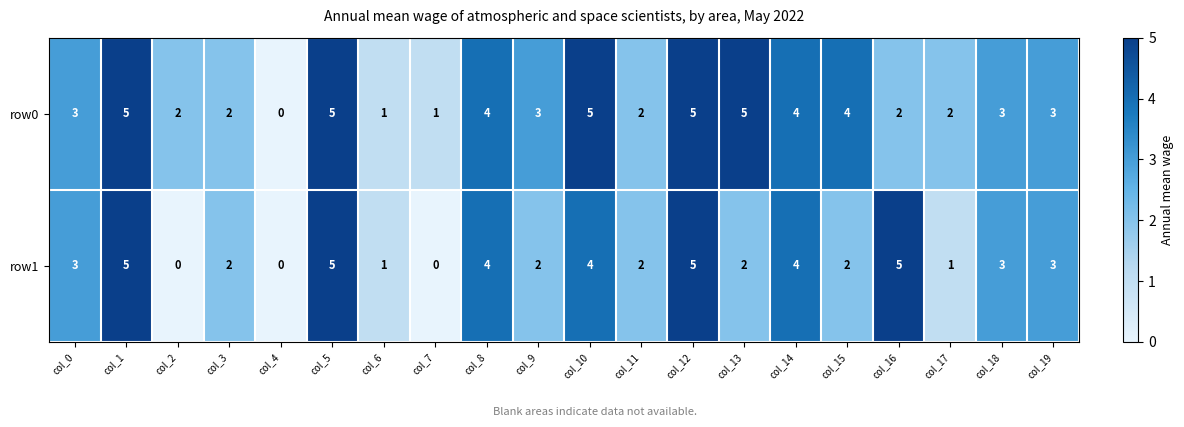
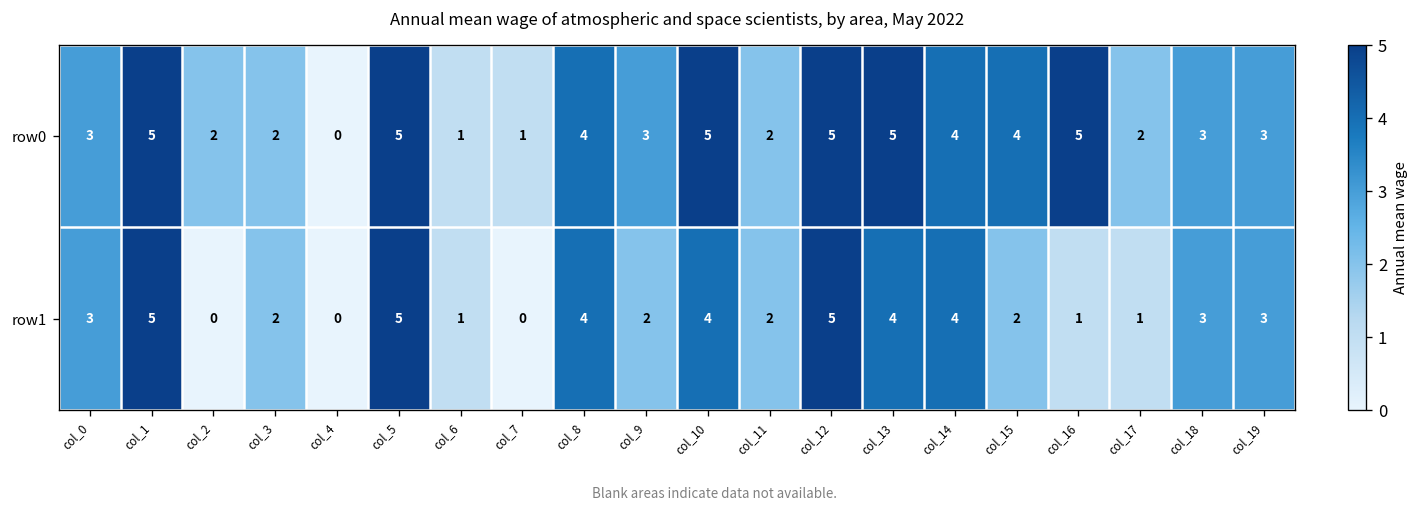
  {
    "row0": {
      "col_0": 3,
      "col_1": 5,
      "col_2": 2,
      "col_3": 2,
      "col_4": 0,
      "col_5": 5,
      "col_6": 1,
      "col_7": 1,
      "col_8": 4,
      "col_9": 3,
      "col_10": 5,
      "col_11": 2,
      "col_12": 5,
      "col_13": 5,
      "col_14": 4,
      "col_15": 4,
-     "col_16": 2,
+     "col_16": 5,
      "col_17": 2,
      "col_18": 3,
      "col_19": 3
    },
    "row1": {
      "col_0": 3,
      "col_1": 5,
      "col_2": 0,
      "col_3": 2,
      "col_4": 0,
      "col_5": 5,
      "col_6": 1,
      "col_7": 0,
      "col_8": 4,
      "col_9": 2,
      "col_10": 4,
      "col_11": 2,
      "col_12": 5,
-     "col_13": 2,
+     "col_13": 4,
      "col_14": 4,
      "col_15": 2,
-     "col_16": 5,
+     "col_16": 1,
      "col_17": 1,
      "col_18": 3,
      "col_19": 3
    }
  }
